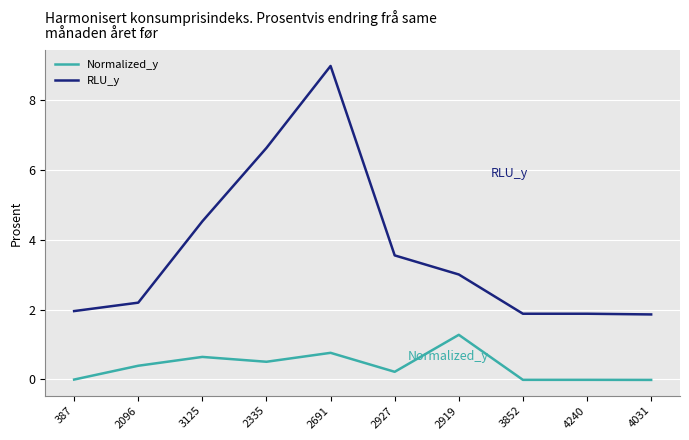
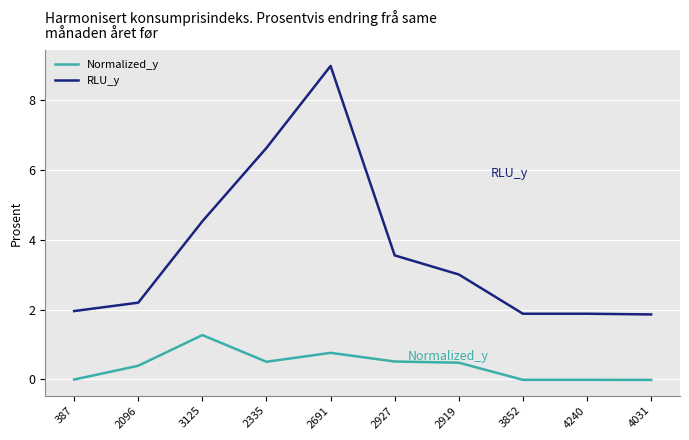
  {
    "Normalized_y": {
      "387": 0.0,
      "2096": 0.4,
-     "3125": 0.6,
+     "3125": 1.3,
      "2335": 0.5,
      "2691": 0.8,
-     "2927": 0.2,
-     "2919": 1.3,
+     "2927": 0.5,
+     "2919": 0.5,
      "3852": 0.0,
      "4240": 0.0,
      "4031": 0.0
    },
    "RLU_y": {
      "387": 2.0,
      "2096": 2.2,
      "3125": 4.5,
      "2335": 6.6,
      "2691": 9.0,
      "2927": 3.6,
      "2919": 3.0,
      "3852": 1.9,
      "4240": 1.9,
      "4031": 1.9
    }
  }
